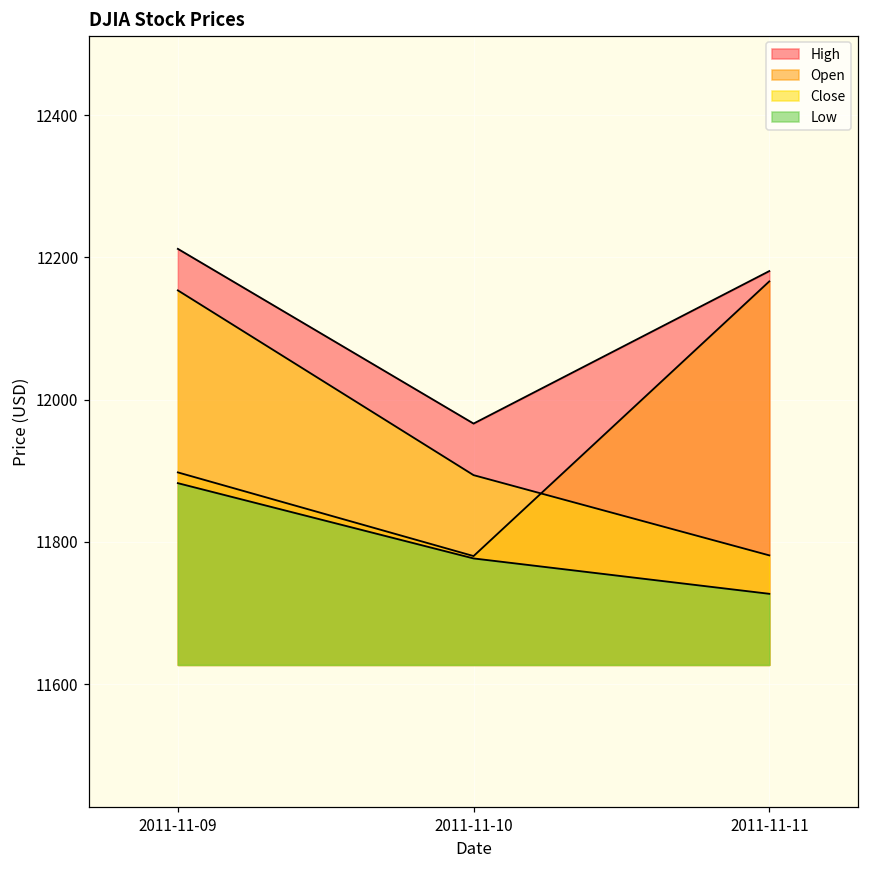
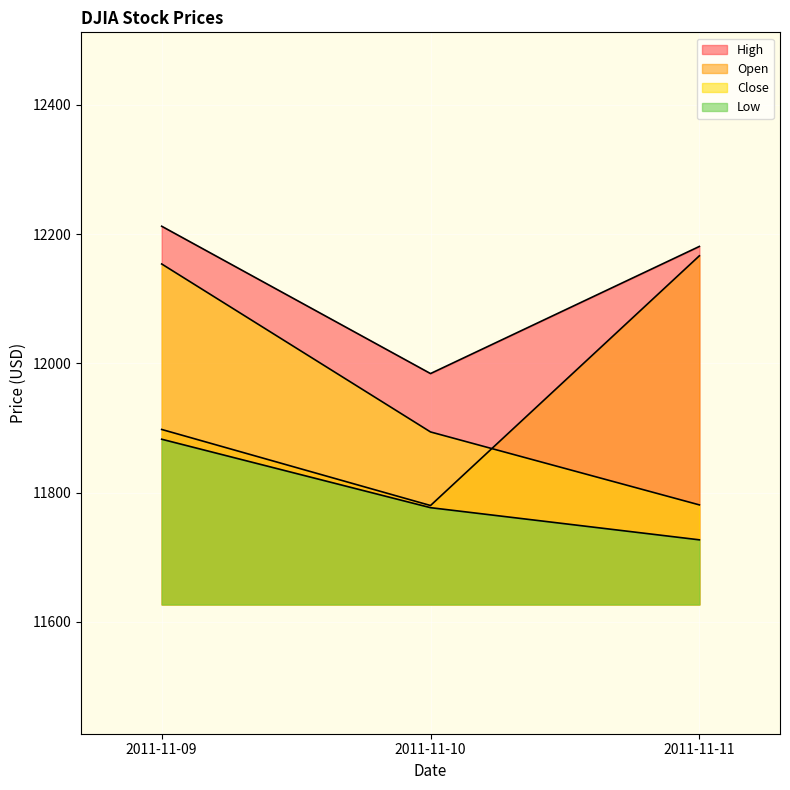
  {
    "High": {
      "2011-11-09": 12210,
-     "2011-11-10": 11970,
+     "2011-11-10": 11980,
      "2011-11-11": 12180
    },
    "Low": {
      "2011-11-09": 11880,
      "2011-11-11": 11730
    }
  }
